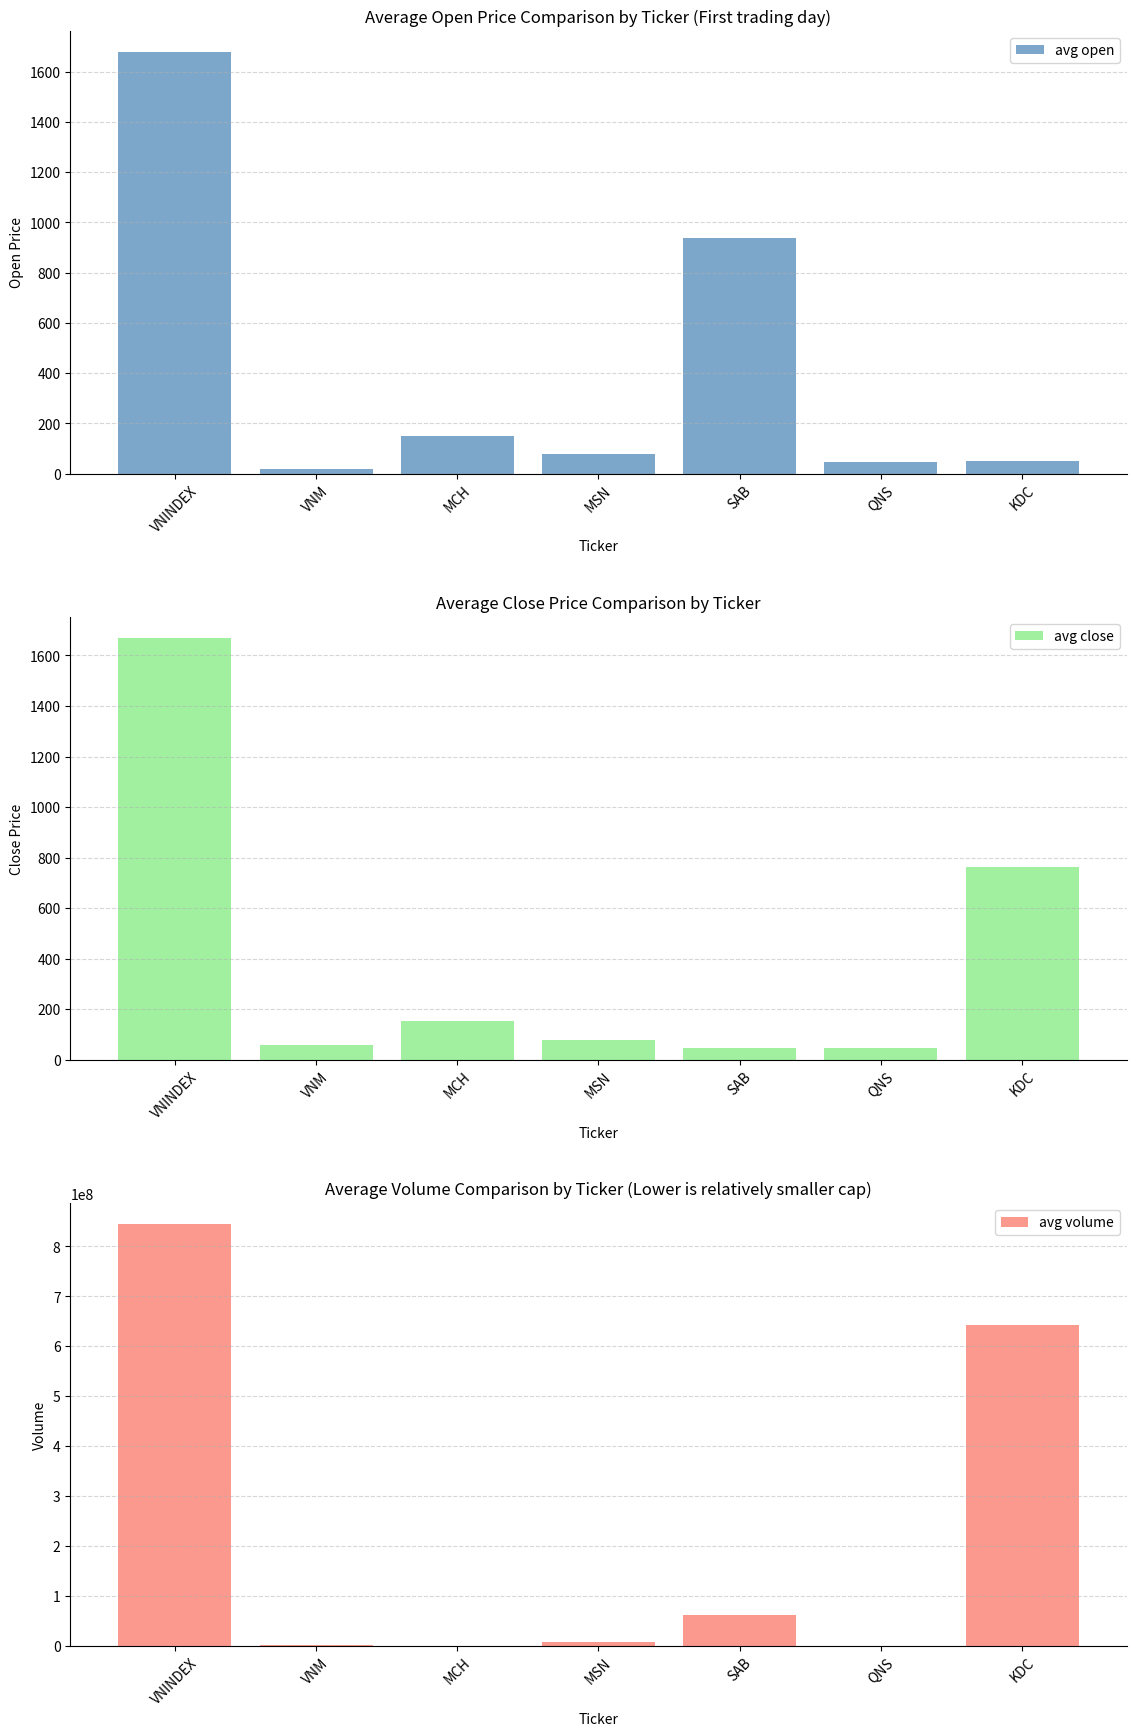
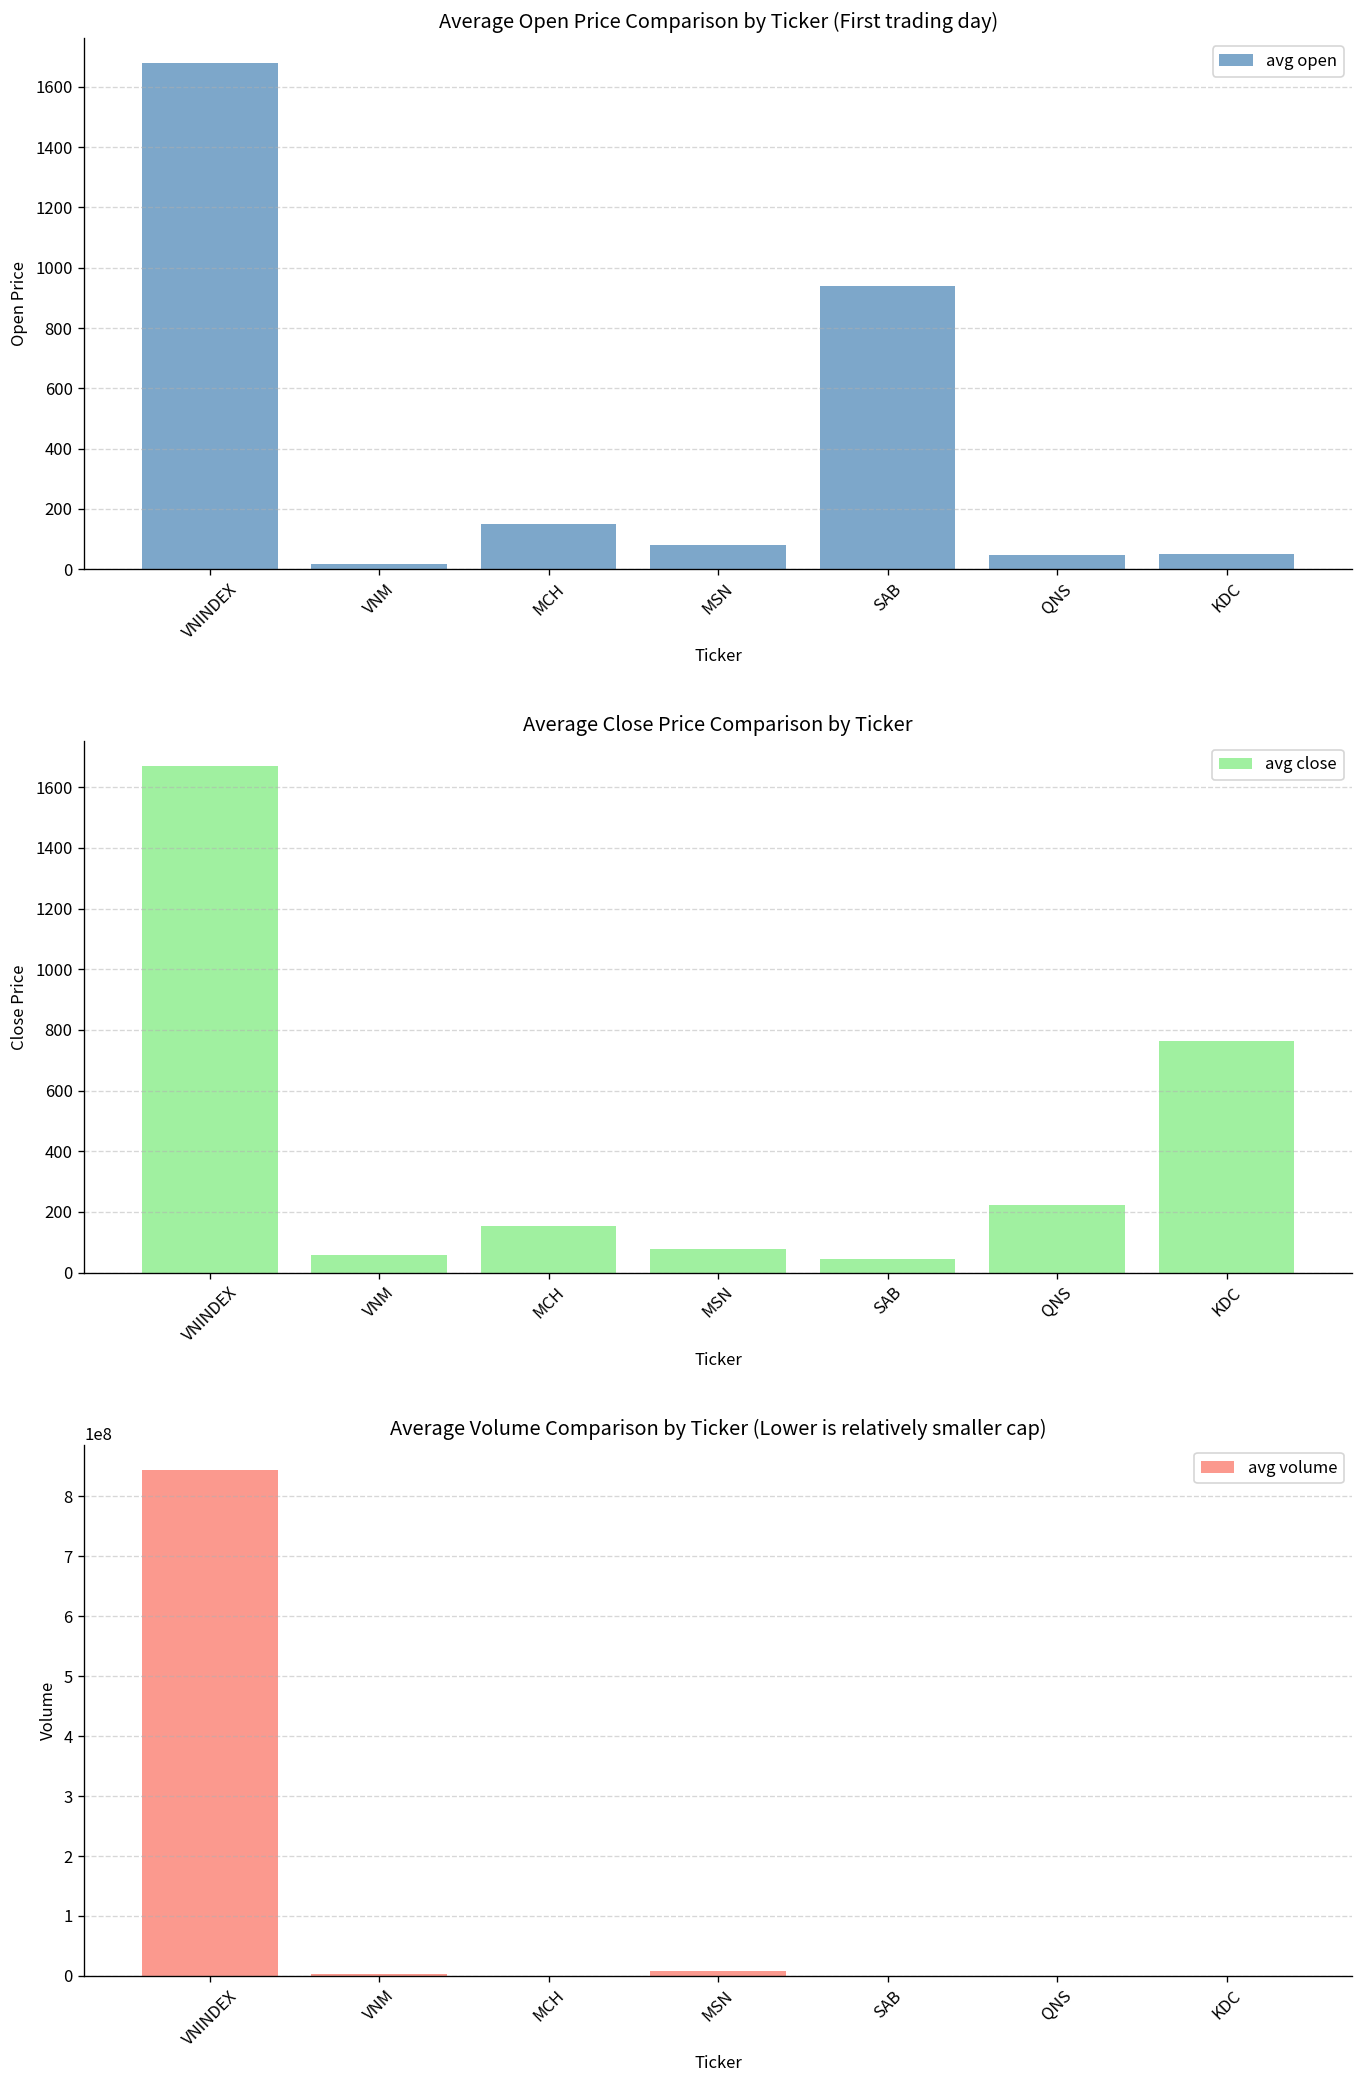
  {
    "Average Open Price Comparison by Ticker (First trading day)": {
      "VNINDEX": 1680,
      "VNM": 20,
      "MCH": 150,
      "MSN": 80,
      "SAB": 940,
      "QNS": 50,
      "KDC": 50
    },
    "Average Close Price Comparison by Ticker": {
      "VNINDEX": 1670,
      "VNM": 60,
      "MCH": 150,
      "MSN": 80,
      "SAB": 50,
-     "QNS": 50,
+     "QNS": 220,
      "KDC": 760
    },
    "Average Volume Comparison by Ticker (Lower is relatively smaller cap)": {
      "VNINDEX": 840000000,
      "MSN": 10000000,
-     "SAB": 60000000,
-     "KDC": 640000000
+     "SAB": 0,
+     "KDC": 0
    }
  }
